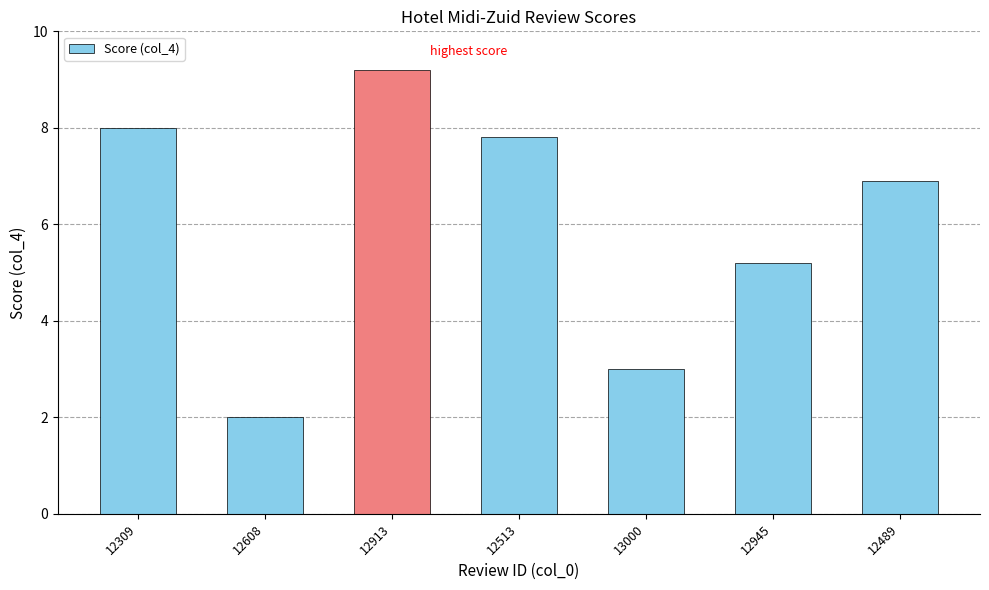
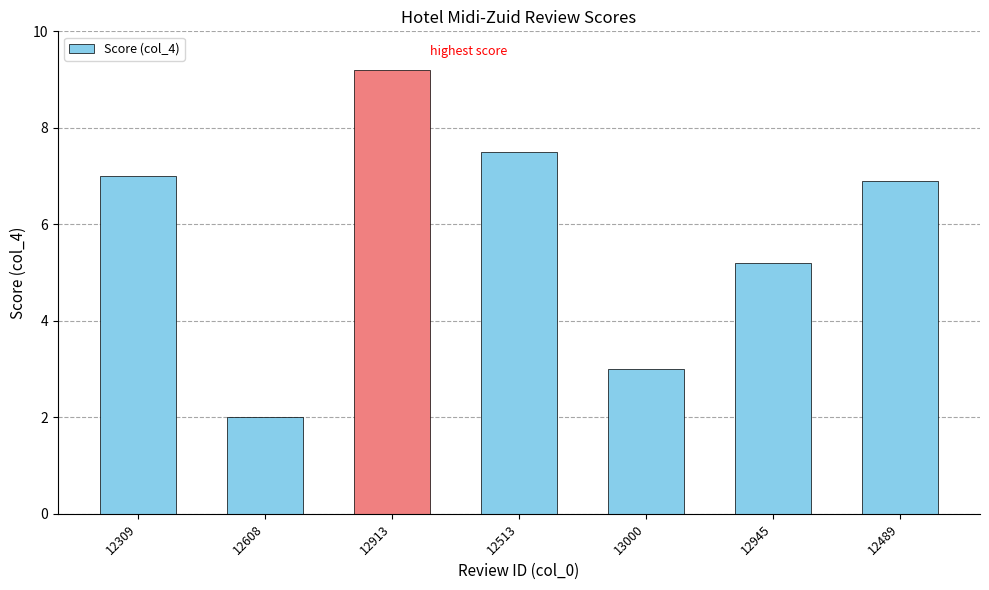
  {
-   "12309": 8,
+   "12309": 7,
    "12608": 2.0,
    "12913": 9.2,
-   "12513": 7.8,
+   "12513": 7.5,
    "13000": 3.0,
    "12945": 5.2,
    "12489": 6.9
  }
